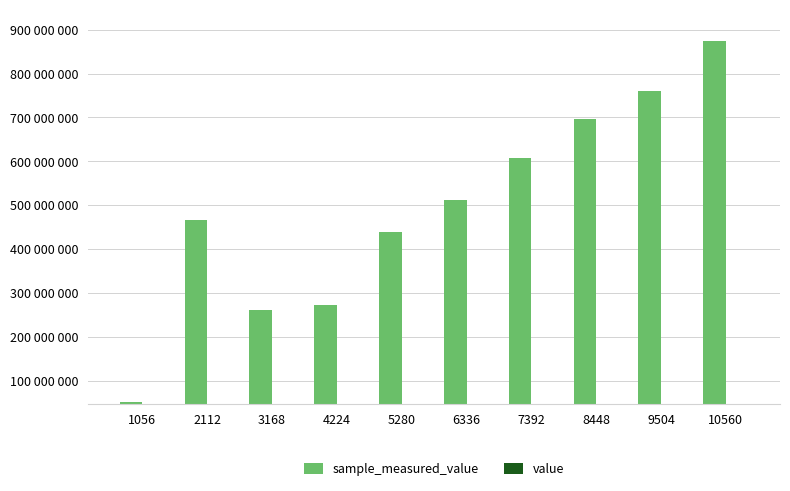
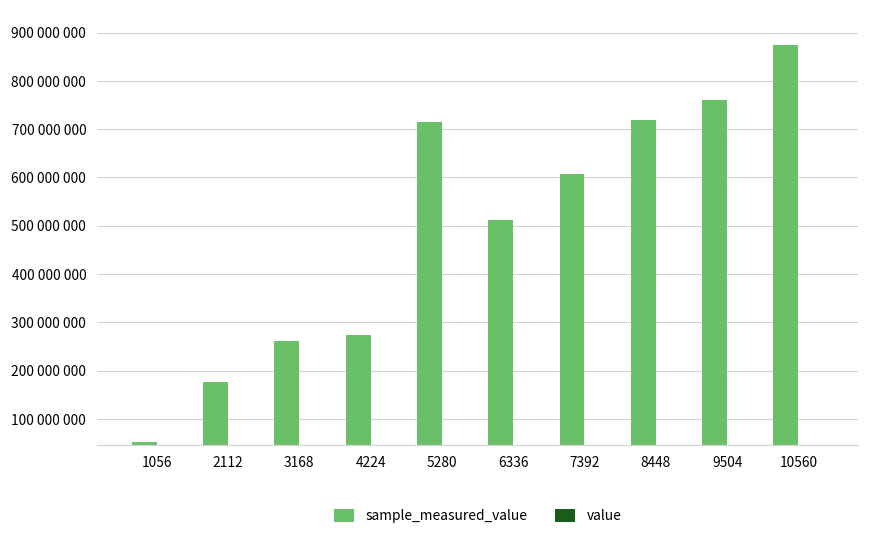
  {
    "sample_measured_value": {
      "1056": 50000000,
-     "2112": 470000000,
+     "2112": 180000000,
      "3168": 260000000,
      "4224": 270000000,
-     "5280": 440000000,
+     "5280": 710000000,
      "6336": 510000000,
      "7392": 610000000,
-     "8448": 700000000,
+     "8448": 720000000,
      "9504": 760000000,
      "10560": 880000000
    }
  }
